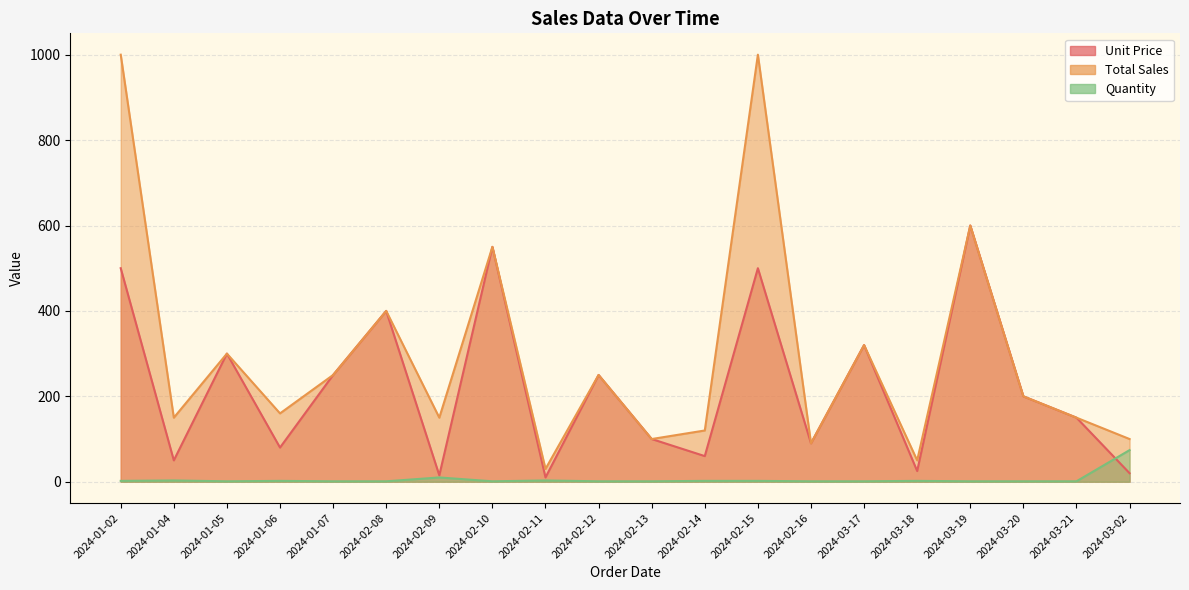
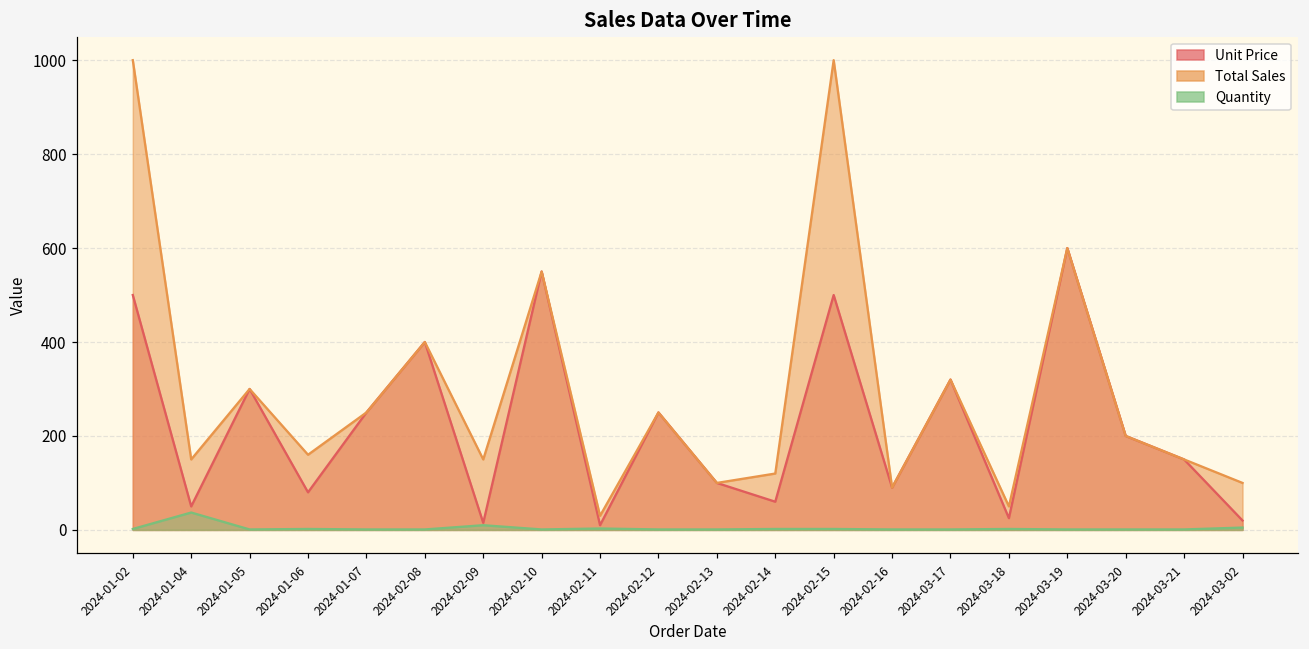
  {
    "Quantity": {
      "2024-01-02": 0,
-     "2024-01-04": 0,
+     "2024-01-04": 40,
      "2024-01-05": 0,
      "2024-01-06": 0,
      "2024-01-07": 0,
      "2024-02-08": 0,
      "2024-02-10": 0,
      "2024-02-11": 0,
      "2024-02-12": 0,
      "2024-02-13": 0,
      "2024-02-14": 0,
      "2024-02-15": 0,
      "2024-02-16": 0,
      "2024-03-17": 0,
      "2024-03-18": 0,
      "2024-03-19": 0,
      "2024-03-20": 0,
      "2024-03-21": 0,
-     "2024-03-02": 70
+     "2024-03-02": 10
    }
  }
